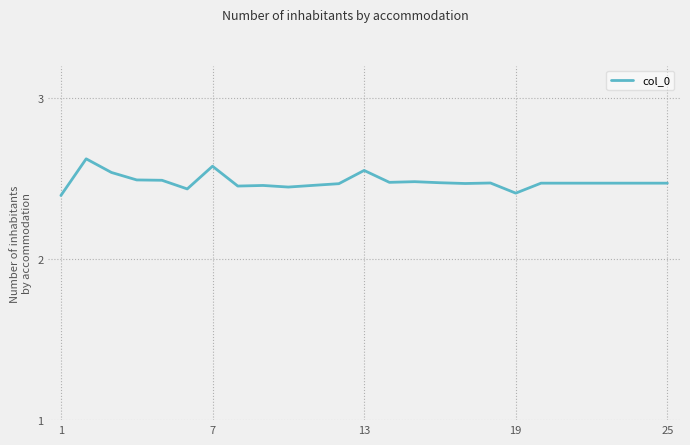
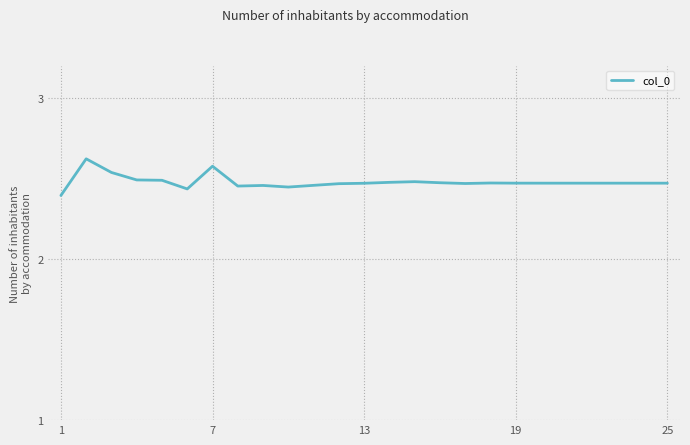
  {
    "1": 2.39,
    "7": 2.58,
-   "13": 2.55,
-   "19": 2.41,
+   "13": 2.47,
+   "19": 2.47,
    "25": 2.47
  }
